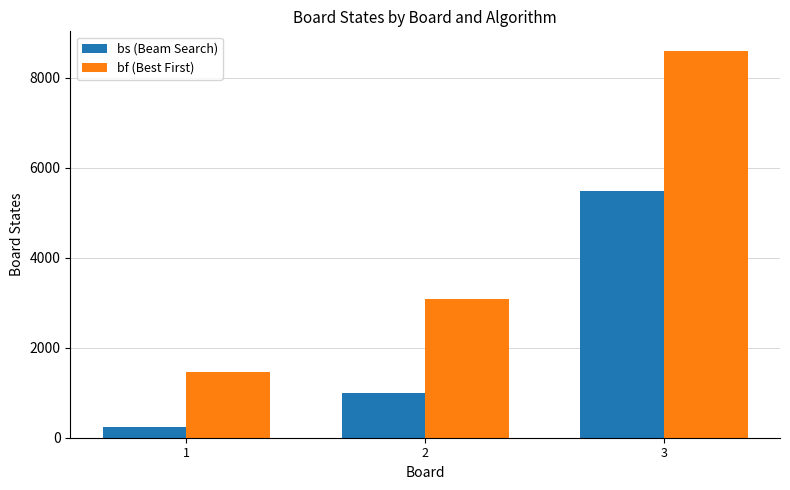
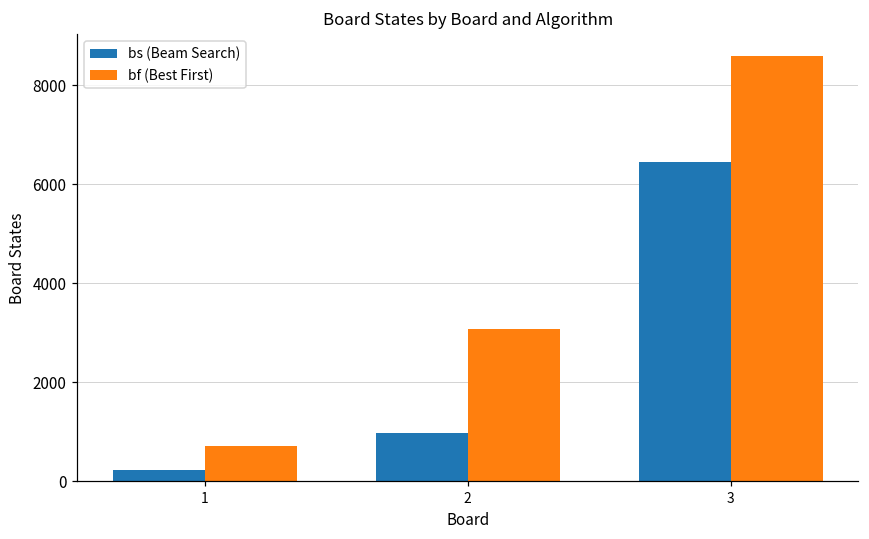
  {
    "bs (Beam Search)": {
      "1": 200,
      "2": 1000,
-     "3": 5500
+     "3": 6500
    },
    "bf (Best First)": {
-     "1": 1500,
+     "1": 700,
      "2": 3100,
      "3": 8600
    }
  }
